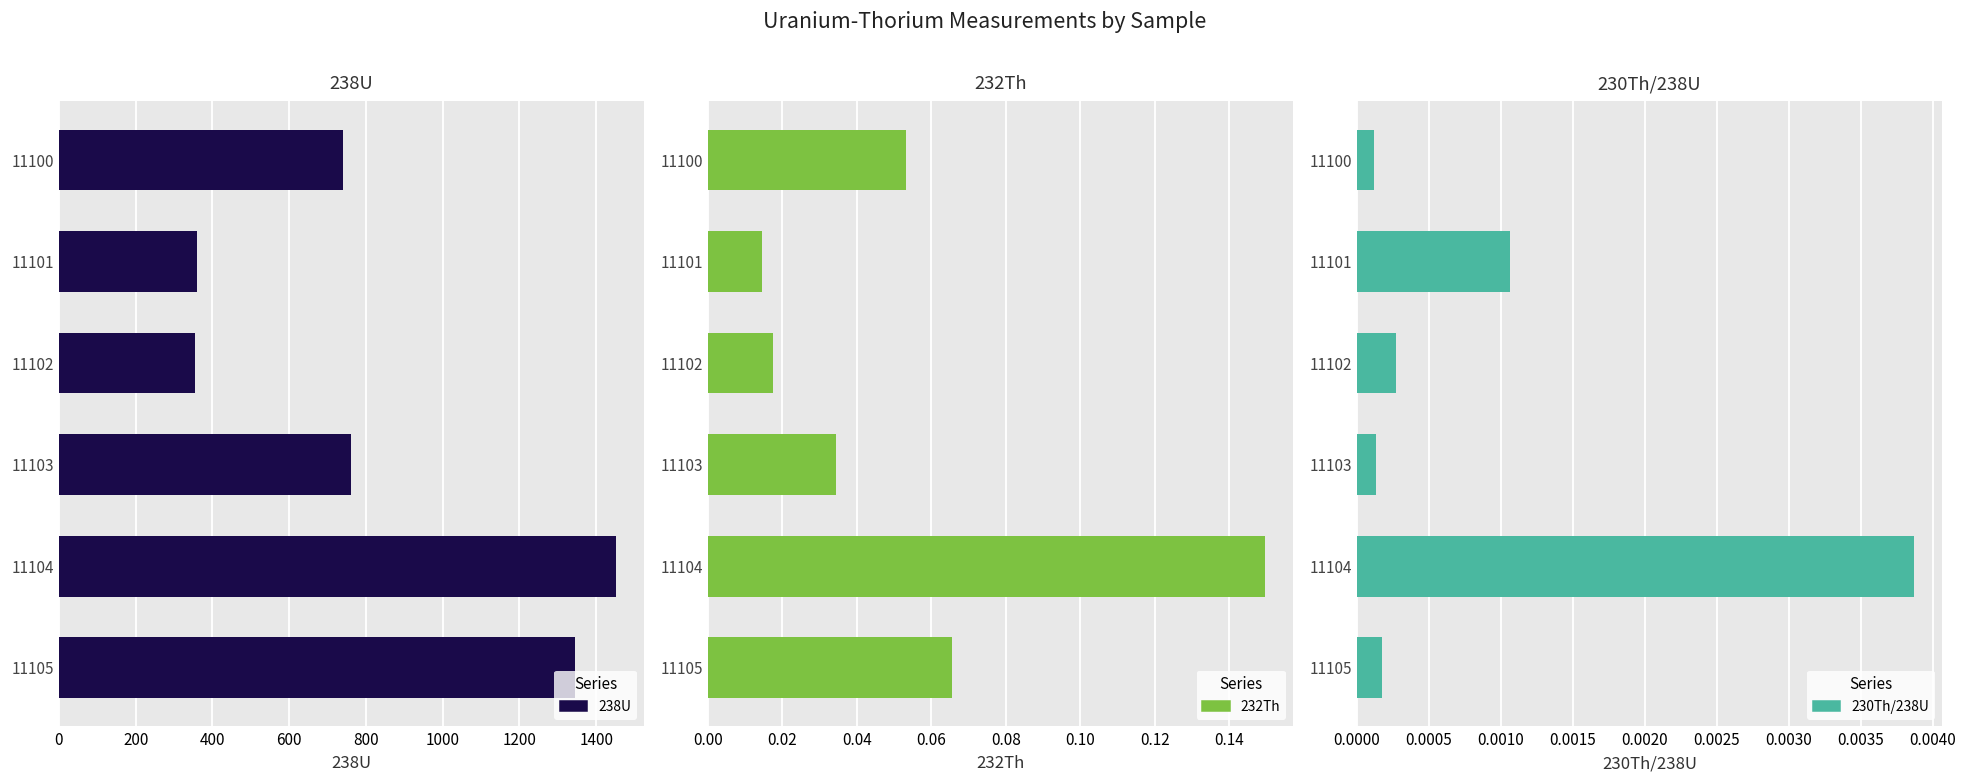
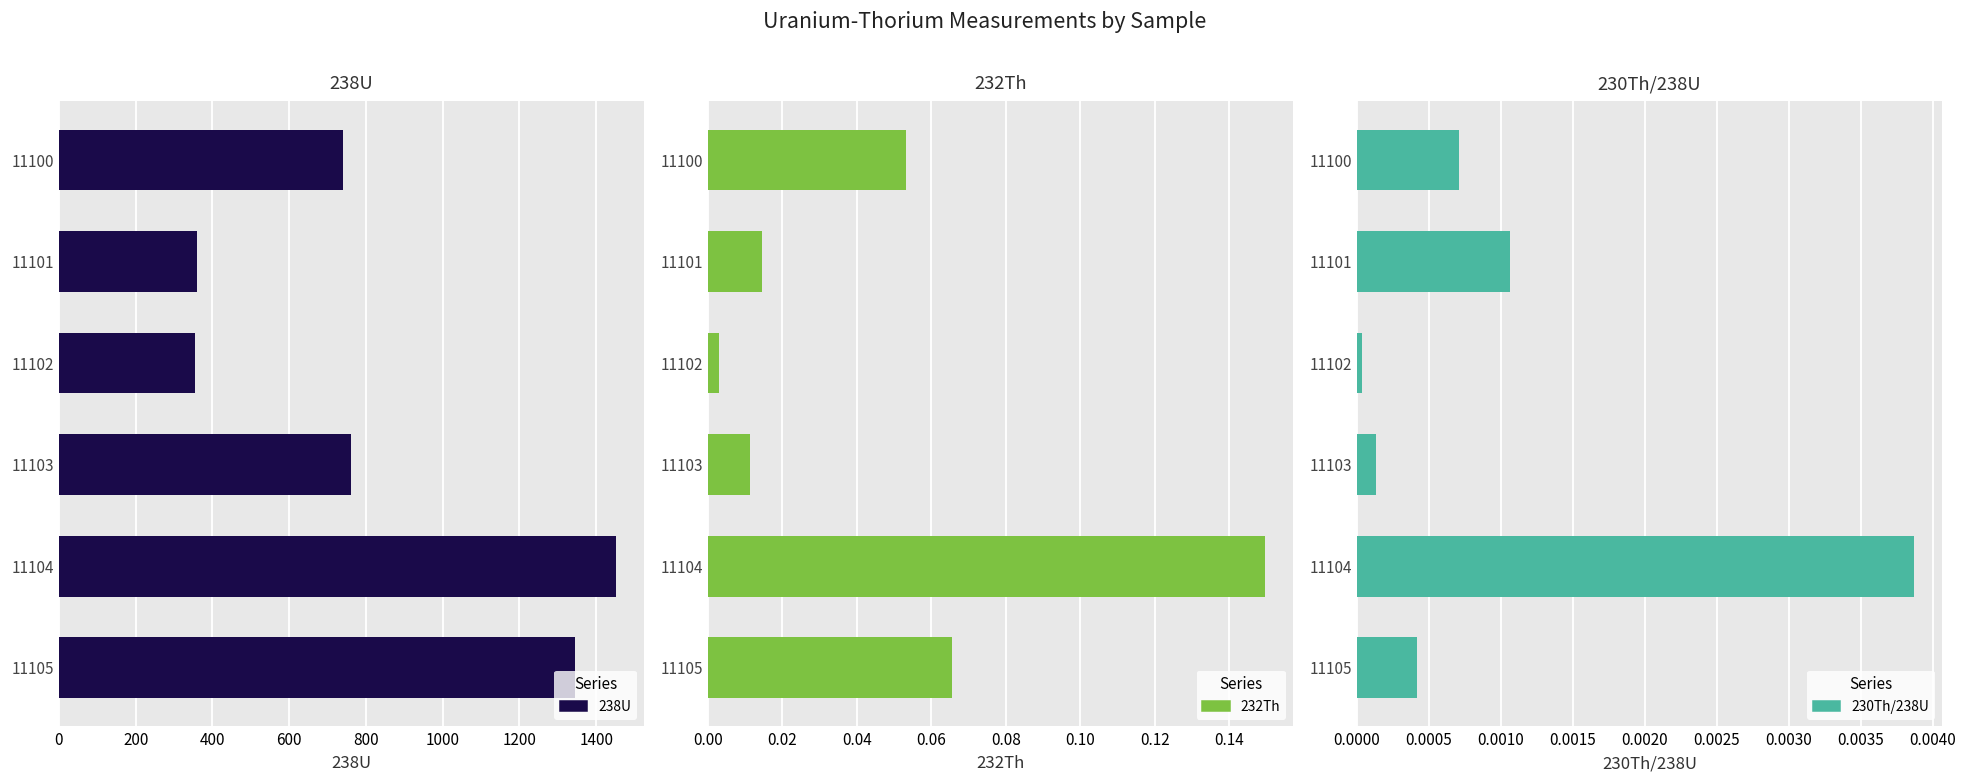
  {
    "238U": {
      "11100": 740,
      "11101": 360,
      "11102": 360,
      "11103": 760,
      "11104": 1450,
      "11105": 1350
    },
    "232Th": {
      "11100": 0.053,
      "11101": 0.014,
-     "11102": 0.018,
-     "11103": 0.034,
+     "11102": 0.003,
+     "11103": 0.011,
      "11104": 0.150,
      "11105": 0.066
    },
    "230Th/238U": {
-     "11100": 0.00012,
+     "11100": 0.00071,
      "11101": 0.00107,
-     "11102": 0.00027,
+     "11102": 0.00004,
      "11103": 0.00013,
      "11104": 0.00387,
-     "11105": 0.00017
+     "11105": 0.00042
    }
  }
